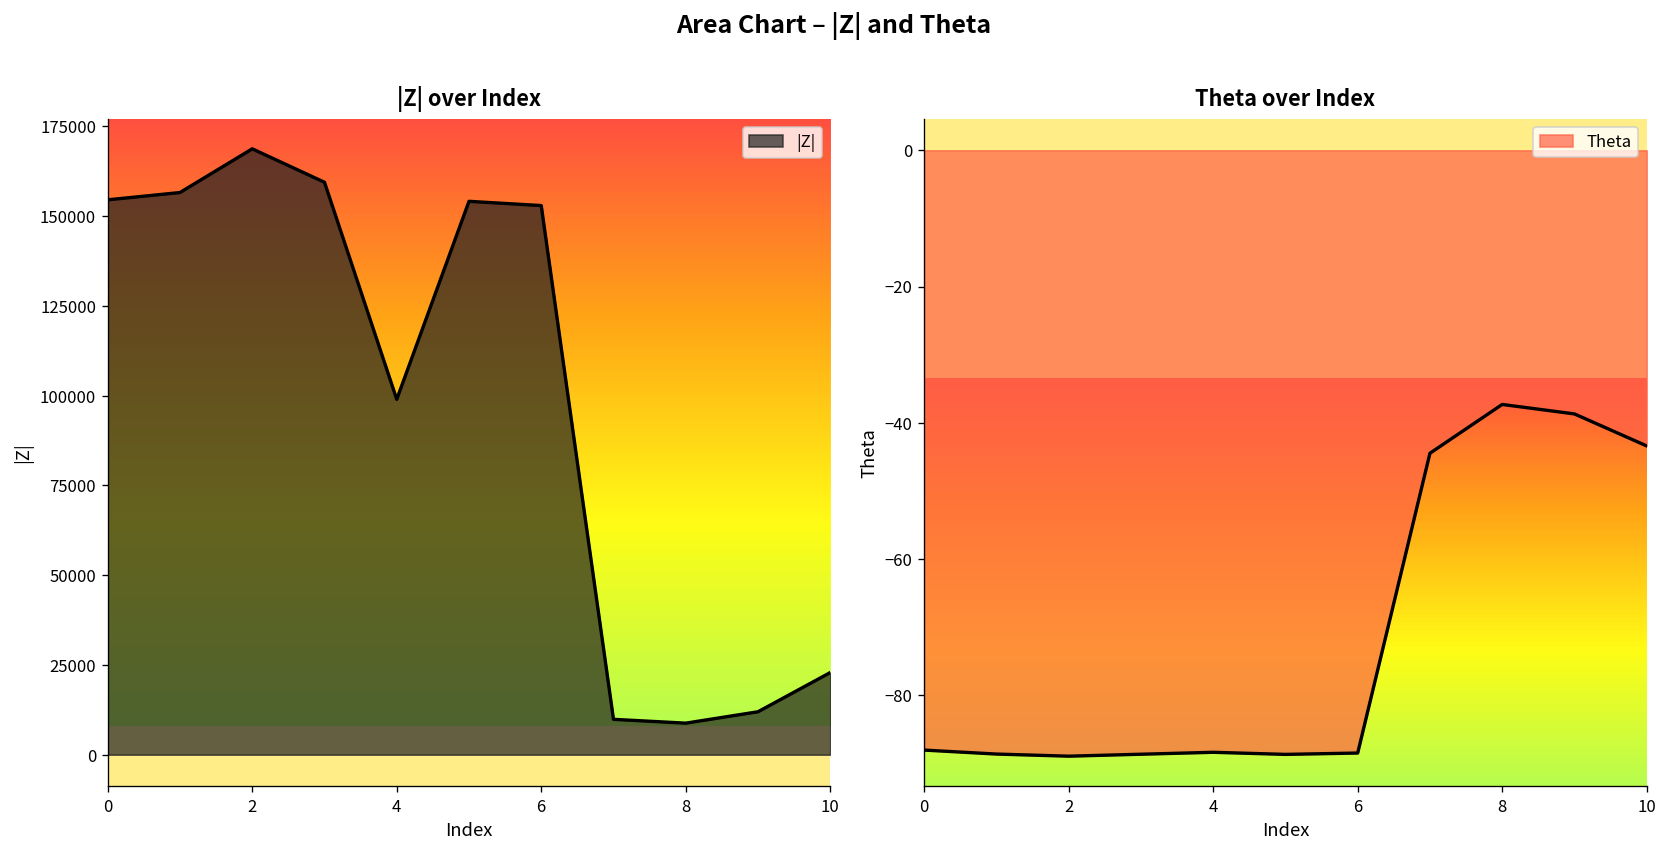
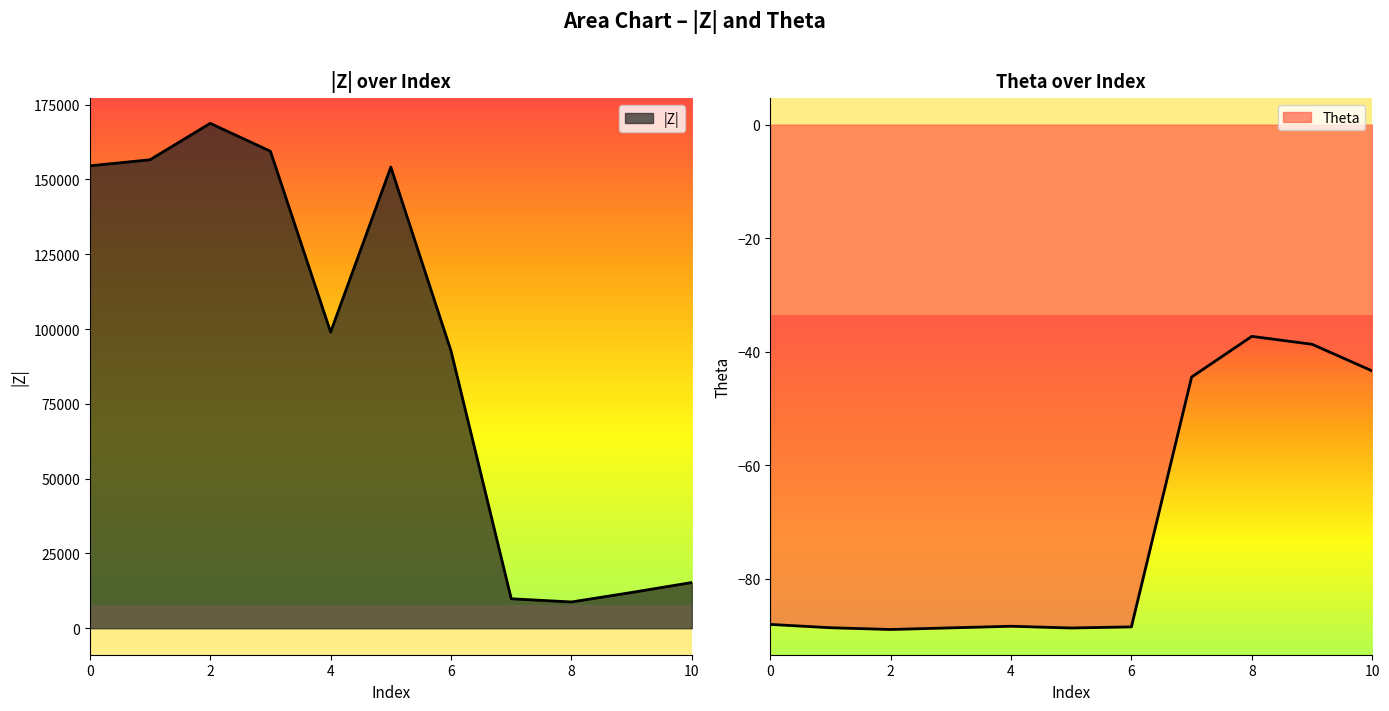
  {
    "|Z| over Index": {
      "0": 155000,
      "2": 169000,
      "4": 99000,
-     "6": 153000,
+     "6": 93000,
      "8": 9000,
-     "10": 23000
+     "10": 15000
    }
  }
